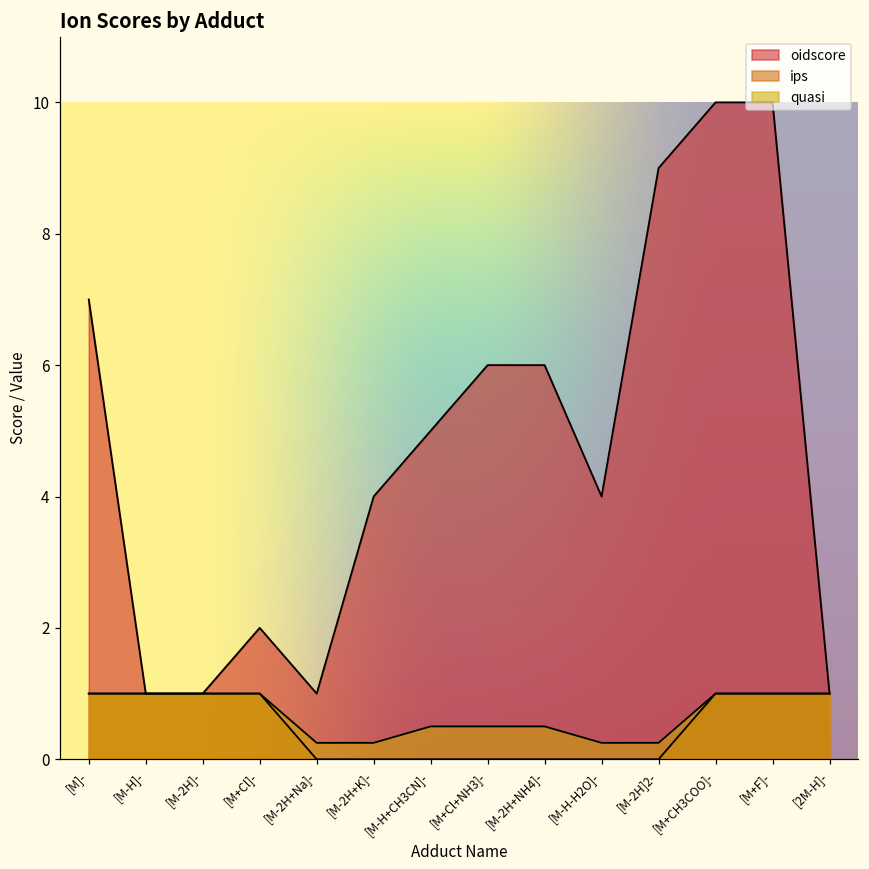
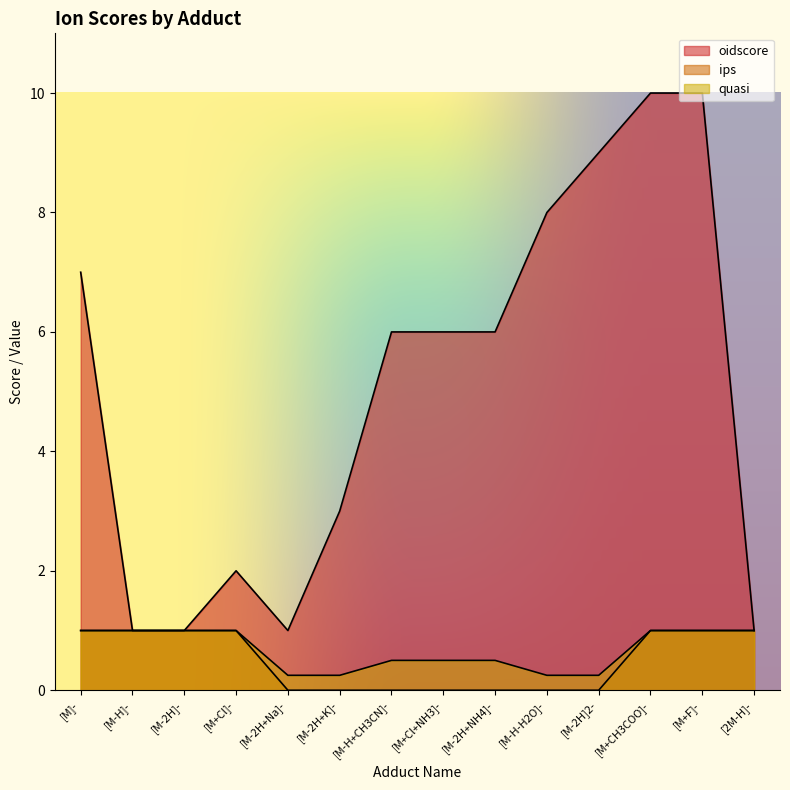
  {
    "oidscore": {
      "[M]-": 7,
      "[M+Cl]-": 2,
      "[M-2H+Na]-": 1,
-     "[M-2H+K]-": 4,
-     "[M-H+CH3CN]-": 5,
+     "[M-2H+K]-": 3,
+     "[M-H+CH3CN]-": 6,
      "[M+Cl+NH3]-": 6,
      "[M-2H+NH4]-": 6,
-     "[M-H-H2O]-": 4,
+     "[M-H-H2O]-": 8,
      "[M-2H]2-": 9,
      "[M+CH3COO]-": 10
    }
  }
